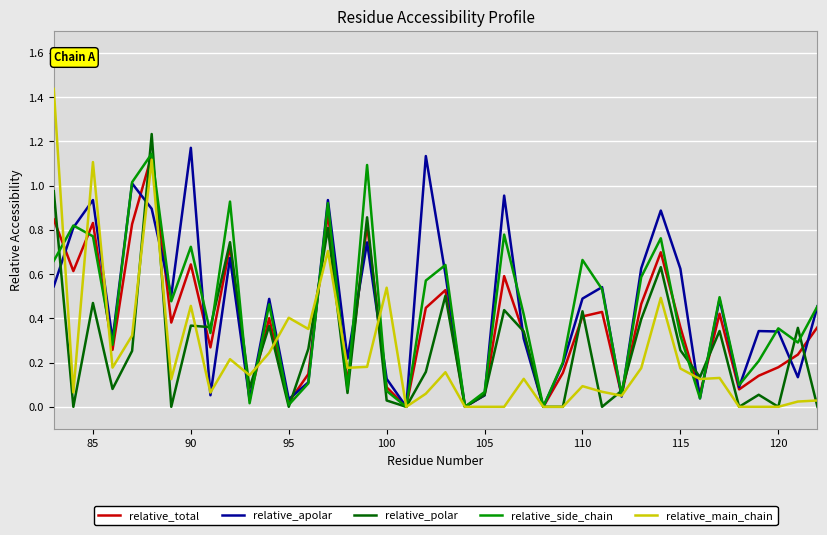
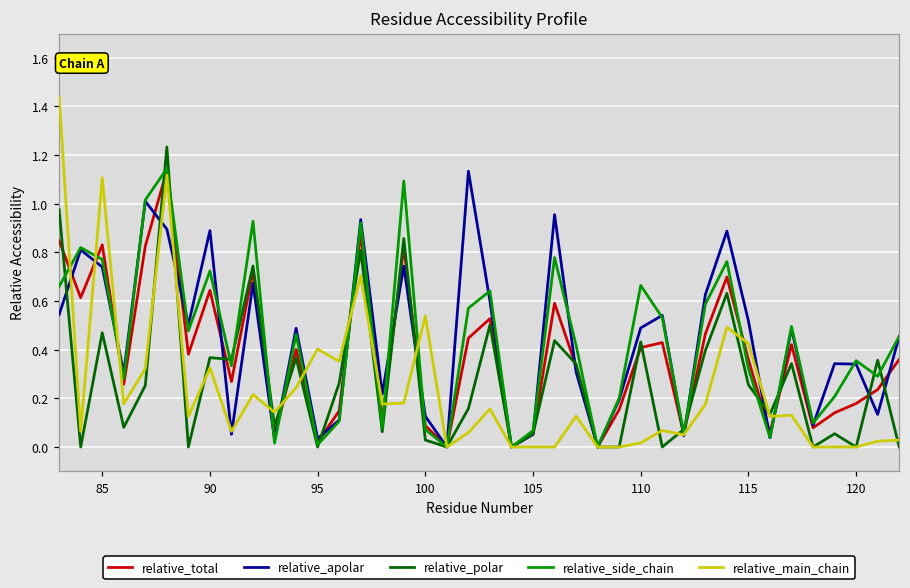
  {
    "relative_total": {
      "85": 0.83,
      "90": 0.64,
      "95": 0.02,
      "100": 0.09,
      "110": 0.41,
      "115": 0.36,
      "120": 0.18
    },
    "relative_apolar": {
-     "85": 0.94,
-     "90": 1.17,
+     "85": 0.74,
+     "90": 0.89,
      "95": 0.03,
      "100": 0.13,
      "110": 0.49,
-     "115": 0.62,
+     "115": 0.52,
      "120": 0.34
    },
    "relative_main_chain": {
      "85": 1.11,
-     "90": 0.46,
+     "90": 0.33,
      "95": 0.40,
      "100": 0.54,
      "105": 0.00,
-     "110": 0.09,
-     "115": 0.17
+     "110": 0.02,
+     "115": 0.43
    }
  }
